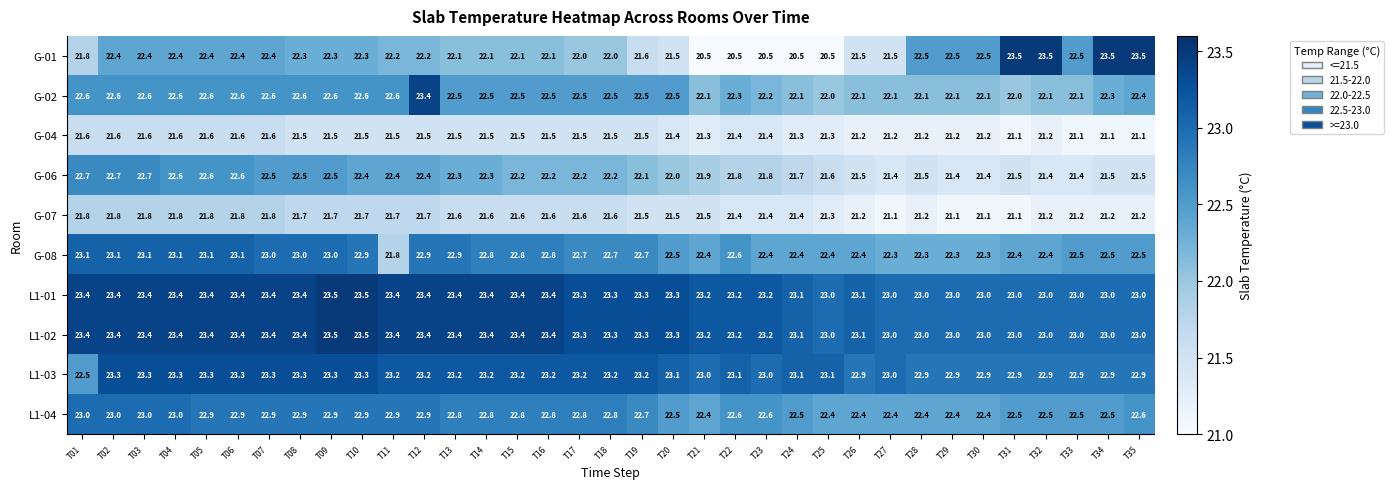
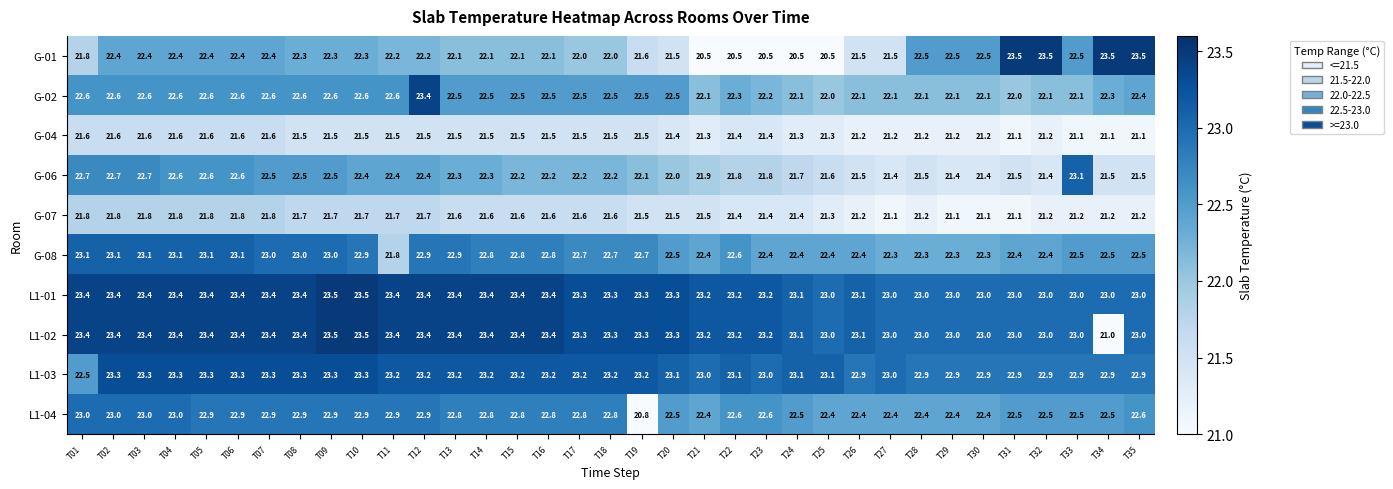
  {
    "G-06": {
      "T01": 22.7,
      "T02": 22.7,
      "T03": 22.7,
      "T04": 22.6,
      "T05": 22.6,
      "T06": 22.6,
      "T07": 22.5,
      "T08": 22.5,
      "T09": 22.5,
      "T10": 22.4,
      "T11": 22.4,
      "T12": 22.4,
      "T13": 22.3,
      "T14": 22.3,
      "T15": 22.2,
      "T16": 22.2,
      "T17": 22.2,
      "T18": 22.2,
      "T19": 22.1,
      "T20": 22.0,
      "T21": 21.9,
      "T22": 21.8,
      "T23": 21.8,
      "T24": 21.7,
      "T25": 21.6,
      "T26": 21.5,
      "T27": 21.4,
      "T28": 21.5,
      "T29": 21.4,
      "T30": 21.4,
      "T31": 21.5,
      "T32": 21.4,
-     "T33": 21.4,
+     "T33": 23.1,
      "T34": 21.5,
      "T35": 21.5
    },
    "L1-02": {
      "T01": 23.4,
      "T02": 23.4,
      "T03": 23.4,
      "T04": 23.4,
      "T05": 23.4,
      "T06": 23.4,
      "T07": 23.4,
      "T08": 23.4,
      "T09": 23.5,
      "T10": 23.5,
      "T11": 23.4,
      "T12": 23.4,
      "T13": 23.4,
      "T14": 23.4,
      "T15": 23.4,
      "T16": 23.4,
      "T17": 23.3,
      "T18": 23.3,
      "T19": 23.3,
      "T20": 23.3,
      "T21": 23.2,
      "T22": 23.2,
      "T23": 23.2,
      "T24": 23.1,
      "T25": 23.0,
      "T26": 23.1,
      "T27": 23.0,
      "T28": 23.0,
      "T29": 23.0,
      "T30": 23.0,
      "T31": 23.0,
      "T32": 23.0,
      "T33": 23.0,
-     "T34": 23.0,
+     "T34": 21.0,
      "T35": 23.0
    },
    "L1-04": {
      "T01": 23.0,
      "T02": 23.0,
      "T03": 23.0,
      "T04": 23.0,
      "T05": 22.9,
      "T06": 22.9,
      "T07": 22.9,
      "T08": 22.9,
      "T09": 22.9,
      "T10": 22.9,
      "T11": 22.9,
      "T12": 22.9,
      "T13": 22.8,
      "T14": 22.8,
      "T15": 22.8,
      "T16": 22.8,
      "T17": 22.8,
      "T18": 22.8,
-     "T19": 22.7,
+     "T19": 20.8,
      "T20": 22.5,
      "T21": 22.4,
      "T22": 22.6,
      "T23": 22.6,
      "T24": 22.5,
      "T25": 22.4,
      "T26": 22.4,
      "T27": 22.4,
      "T28": 22.4,
      "T29": 22.4,
      "T30": 22.4,
      "T31": 22.5,
      "T32": 22.5,
      "T33": 22.5,
      "T34": 22.5,
      "T35": 22.6
    }
  }
